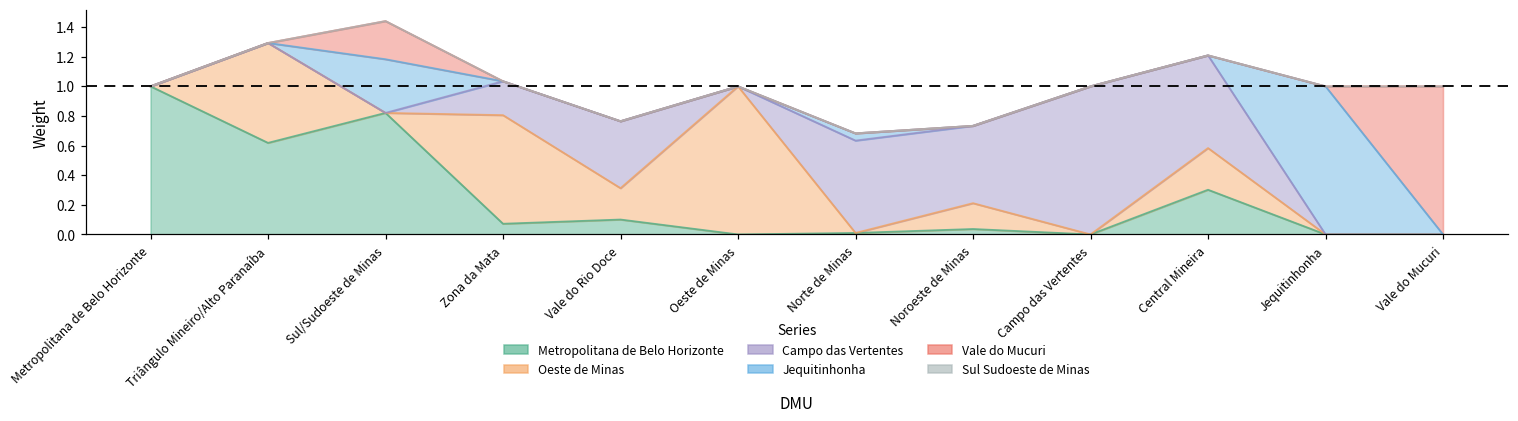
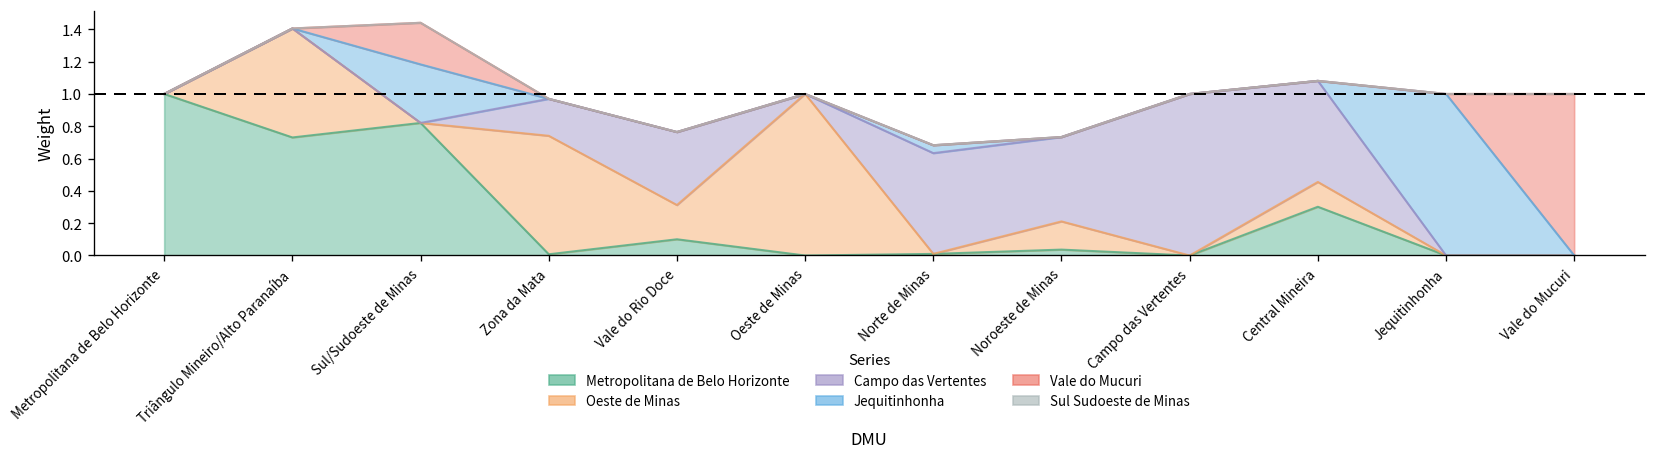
  {
    "Metropolitana de Belo Horizonte": {
-     "Triângulo Mineiro/Alto Paranaíba": 0.62,
-     "Zona da Mata": 0.07,
+     "Triângulo Mineiro/Alto Paranaíba": 0.73,
+     "Zona da Mata": 0.01,
      "Vale do Rio Doce": 0.10,
      "Oeste de Minas": 0.00,
      "Noroeste de Minas": 0.04,
      "Central Mineira": 0.30
    },
    "Oeste de Minas": {
      "Zona da Mata": 0.73,
      "Vale do Rio Doce": 0.21,
      "Noroeste de Minas": 0.17,
-     "Central Mineira": 0.28
+     "Central Mineira": 0.15
    }
  }
